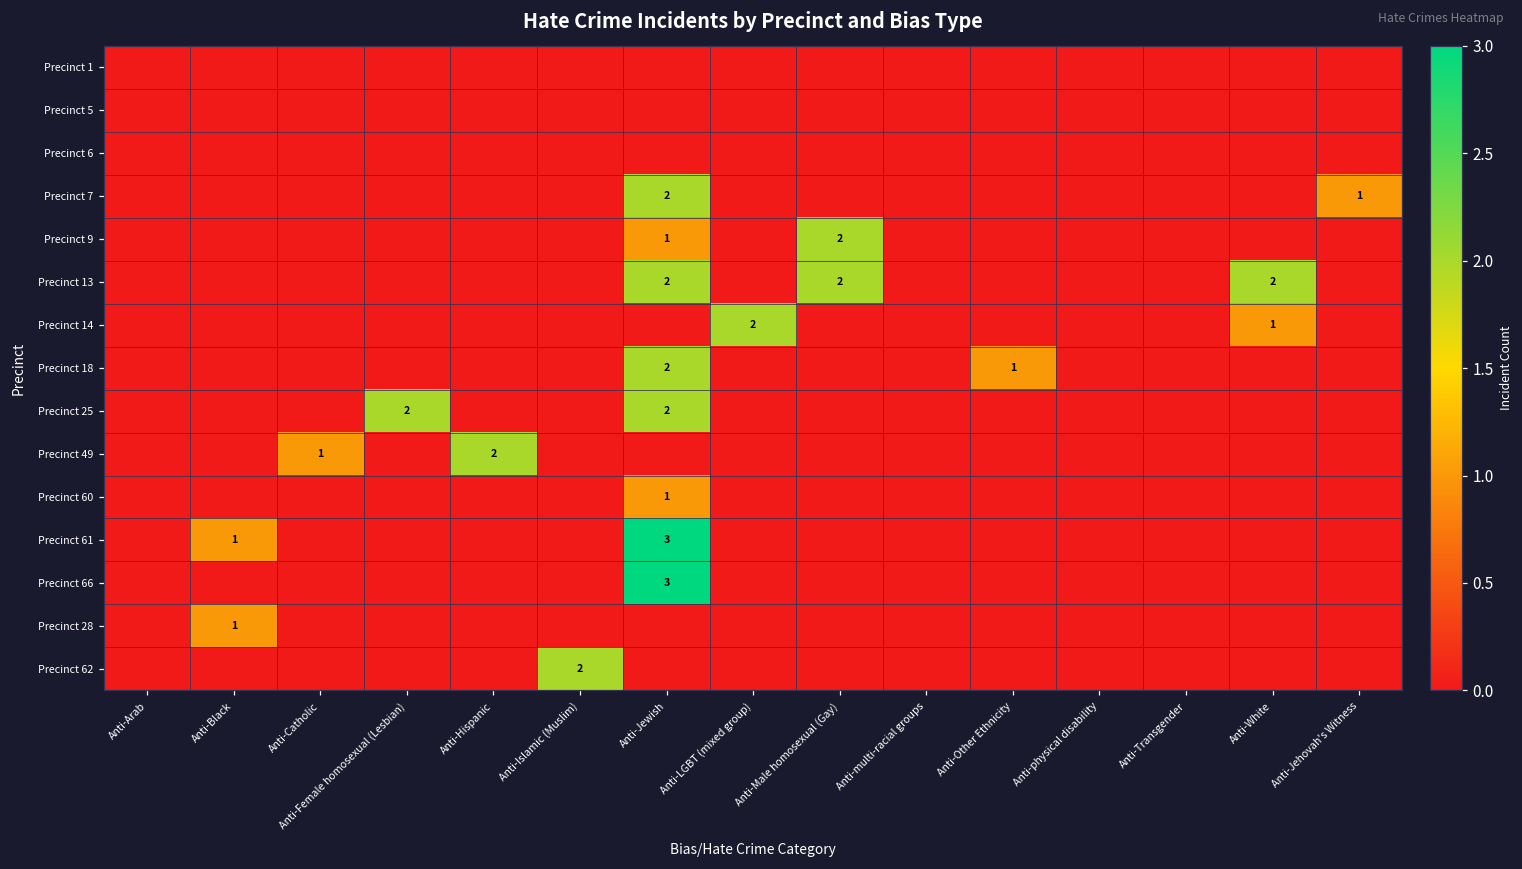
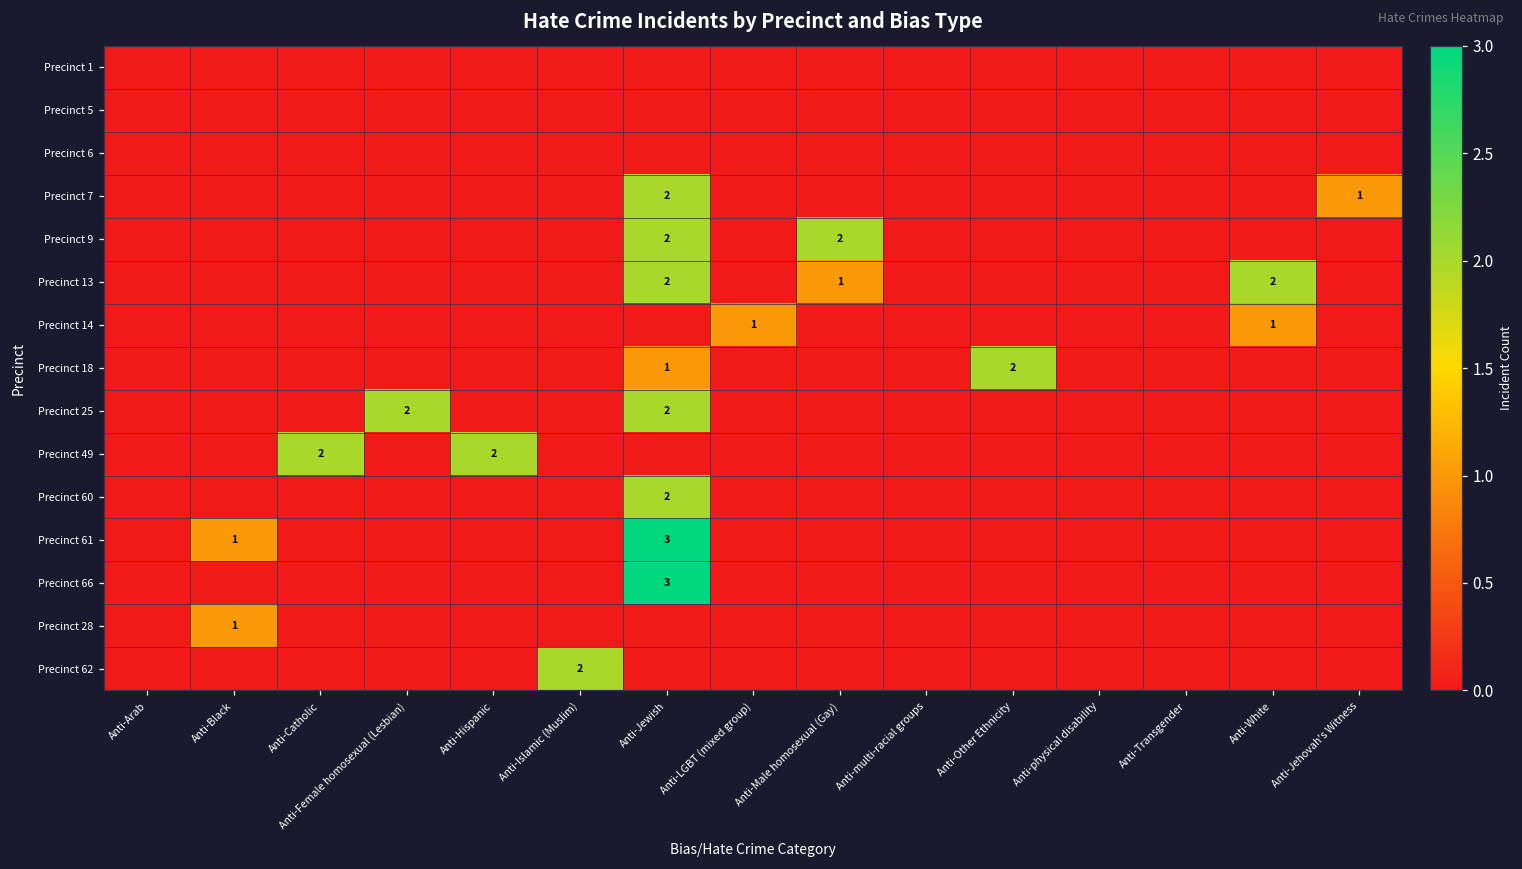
  {
    "Precinct 7": {
      "Anti-Jewish": 2,
      "Anti-Jehovah's Witness": 1
    },
    "Precinct 9": {
-     "Anti-Jewish": 1,
+     "Anti-Jewish": 2,
      "Anti-Male homosexual (Gay)": 2
    },
    "Precinct 13": {
      "Anti-Jewish": 2,
-     "Anti-Male homosexual (Gay)": 2,
+     "Anti-Male homosexual (Gay)": 1,
      "Anti-White": 2
    },
    "Precinct 14": {
-     "Anti-LGBT (mixed group)": 2,
+     "Anti-LGBT (mixed group)": 1,
      "Anti-White": 1
    },
    "Precinct 18": {
-     "Anti-Jewish": 2,
-     "Anti-Other Ethnicity": 1
+     "Anti-Jewish": 1,
+     "Anti-Other Ethnicity": 2
    },
    "Precinct 25": {
      "Anti-Female homosexual (Lesbian)": 2,
      "Anti-Jewish": 2
    },
    "Precinct 49": {
-     "Anti-Catholic": 1,
+     "Anti-Catholic": 2,
      "Anti-Hispanic": 2
    },
    "Precinct 60": {
-     "Anti-Jewish": 1
+     "Anti-Jewish": 2
    },
    "Precinct 61": {
      "Anti-Black": 1,
      "Anti-Jewish": 3
    },
    "Precinct 66": {
      "Anti-Jewish": 3
    },
    "Precinct 28": {
      "Anti-Black": 1
    },
    "Precinct 62": {
      "Anti-Islamic (Muslim)": 2
    }
  }
